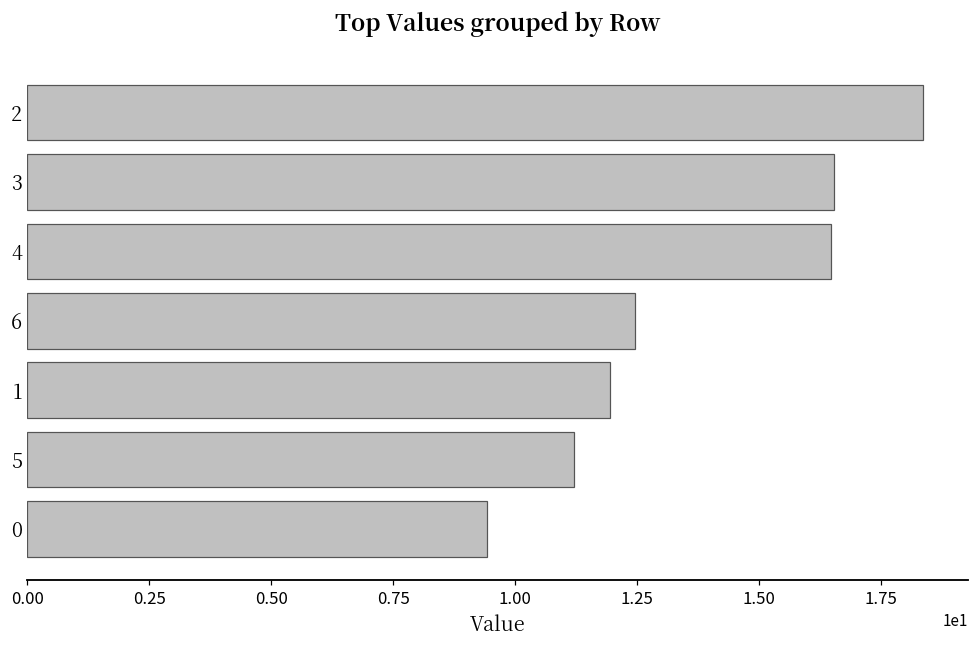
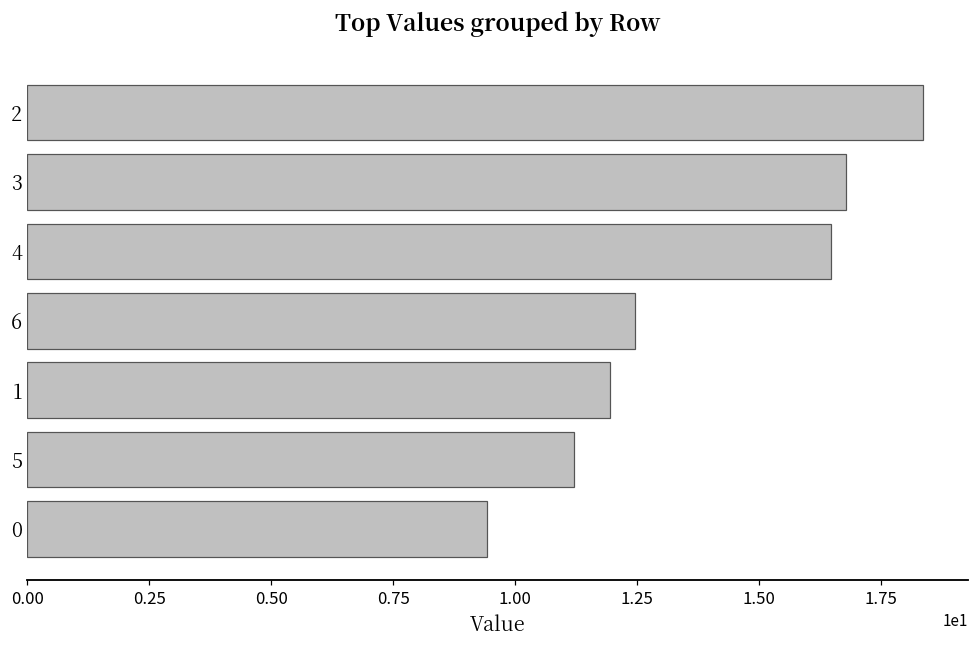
  {
    "2": 18.4,
-   "3": 16.5,
+   "3": 16.8,
    "4": 16.5,
    "6": 12.5,
    "1": 11.9,
    "5": 11.2,
    "0": 9.4
  }
